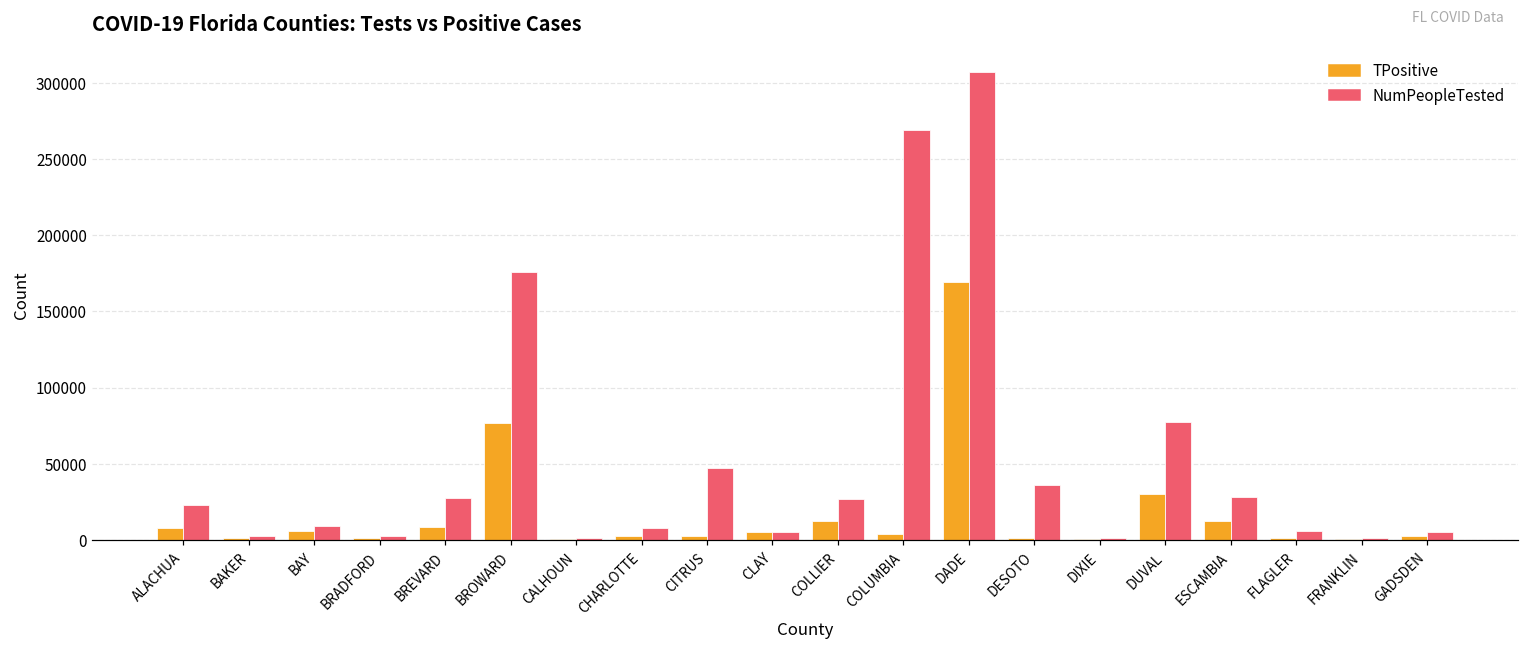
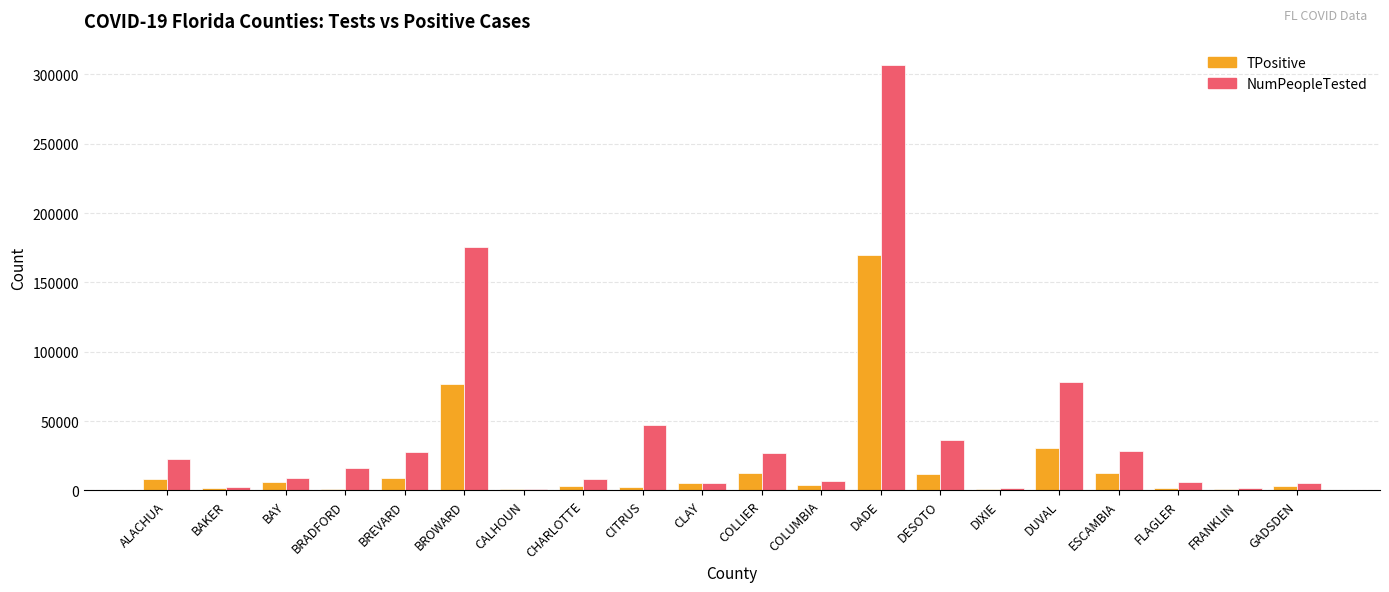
  {
    "TPositive": {
      "ALACHUA": 8000,
      "BAY": 6000,
      "BREVARD": 9000,
      "BROWARD": 77000,
      "CHARLOTTE": 3000,
      "CITRUS": 3000,
      "CLAY": 5000,
      "COLLIER": 13000,
      "COLUMBIA": 4000,
      "DADE": 169000,
-     "DESOTO": 2000,
+     "DESOTO": 12000,
      "DUVAL": 30000,
      "ESCAMBIA": 12000,
      "GADSDEN": 3000
    },
    "NumPeopleTested": {
      "ALACHUA": 23000,
      "BAKER": 3000,
      "BAY": 9000,
-     "BRADFORD": 3000,
+     "BRADFORD": 16000,
      "BREVARD": 28000,
      "BROWARD": 176000,
      "CHARLOTTE": 8000,
      "CITRUS": 47000,
      "CLAY": 5000,
      "COLLIER": 27000,
-     "COLUMBIA": 269000,
+     "COLUMBIA": 7000,
      "DADE": 307000,
      "DESOTO": 36000,
      "DUVAL": 78000,
      "ESCAMBIA": 28000,
      "FLAGLER": 6000,
      "GADSDEN": 6000
    }
  }
